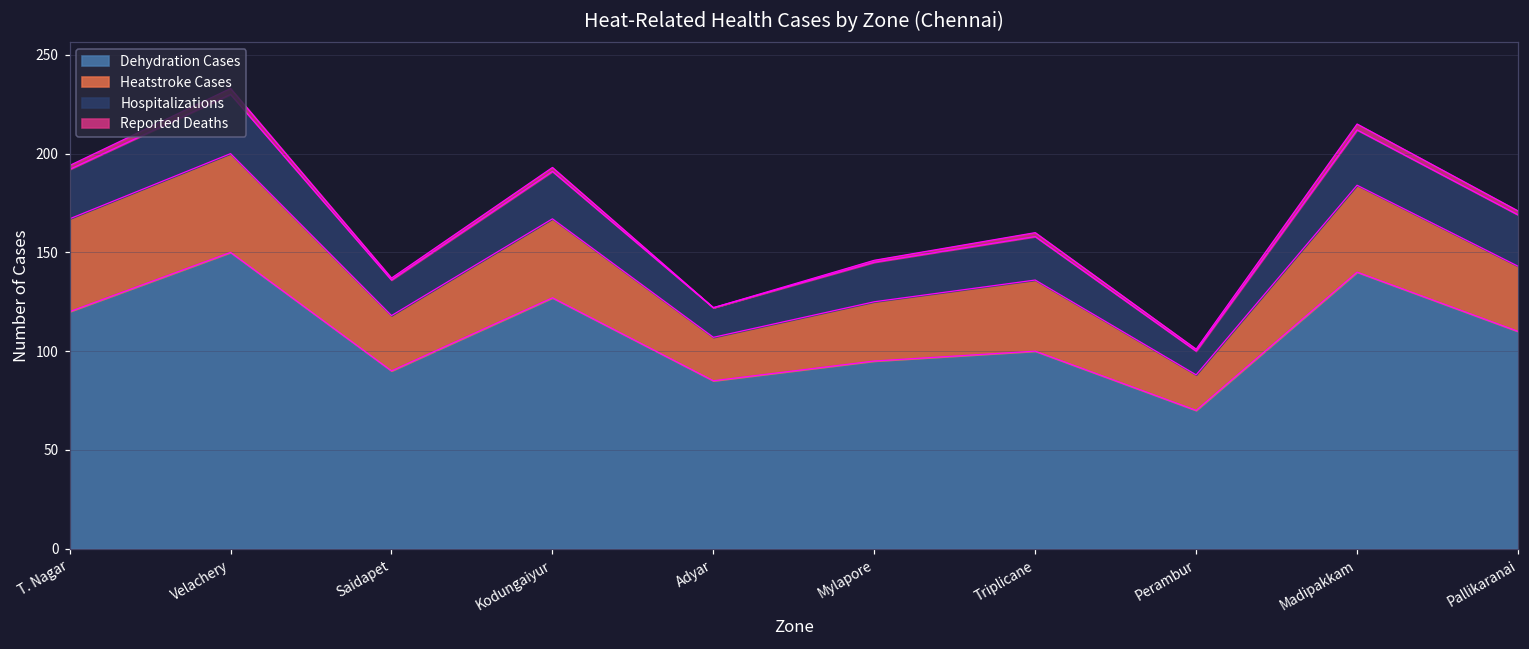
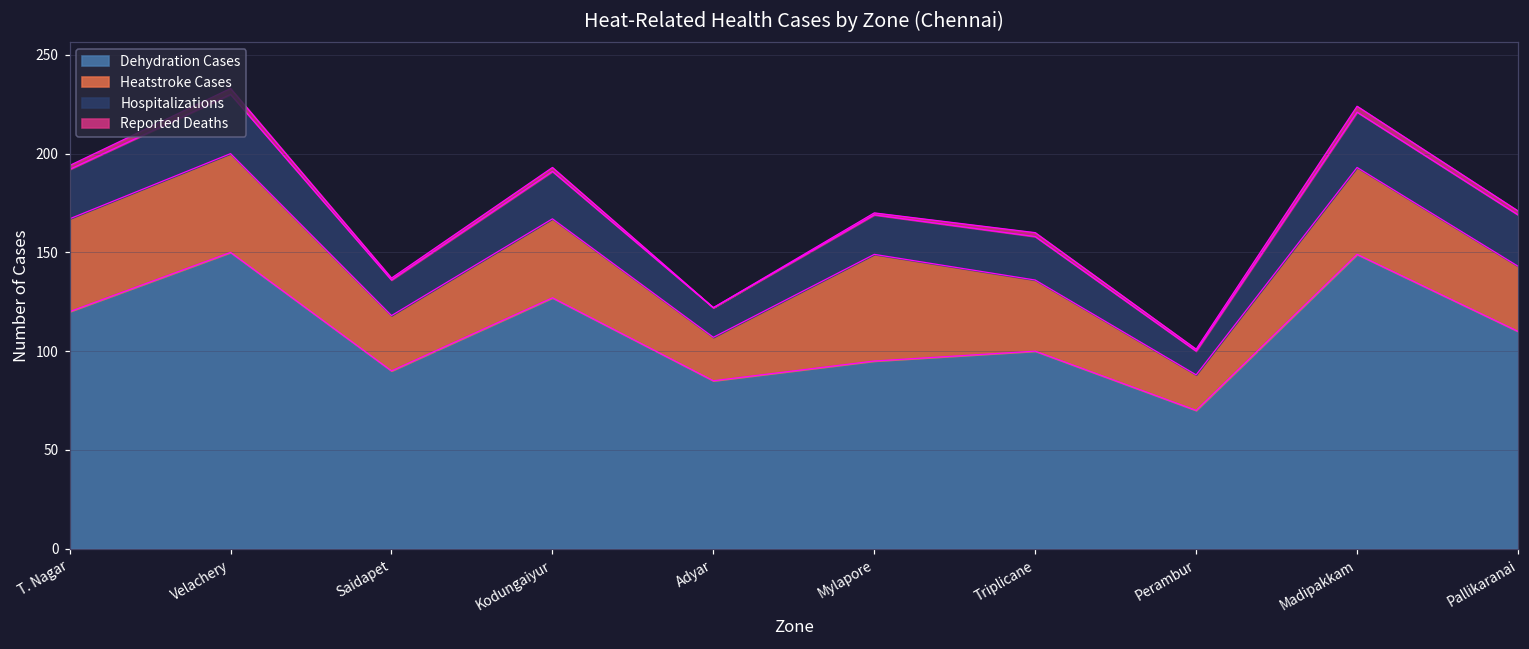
  {
    "Dehydration Cases": {
      "T. Nagar": 120,
      "Velachery": 150,
      "Saidapet": 90,
      "Kodungaiyur": 127,
      "Adyar": 85,
      "Mylapore": 95,
      "Triplicane": 100,
      "Perambur": 70,
-     "Madipakkam": 140,
+     "Madipakkam": 149,
      "Pallikaranai": 110
    },
    "Heatstroke Cases": {
      "T. Nagar": 47,
      "Velachery": 50,
      "Saidapet": 28,
      "Kodungaiyur": 40,
      "Adyar": 22,
-     "Mylapore": 30,
+     "Mylapore": 54,
      "Triplicane": 36,
      "Perambur": 18,
      "Madipakkam": 44,
      "Pallikaranai": 33
    },
    "Hospitalizations": {
      "T. Nagar": 25,
      "Kodungaiyur": 24,
      "Triplicane": 22,
      "Madipakkam": 28,
      "Pallikaranai": 26
    },
    "Reported Deaths": {
      "T. Nagar": 2,
      "Kodungaiyur": 2,
      "Triplicane": 2,
      "Madipakkam": 3,
      "Pallikaranai": 2
    }
  }
